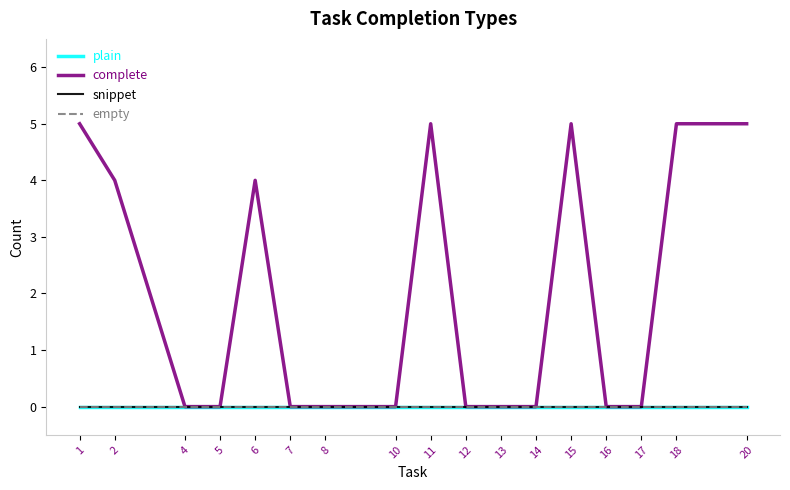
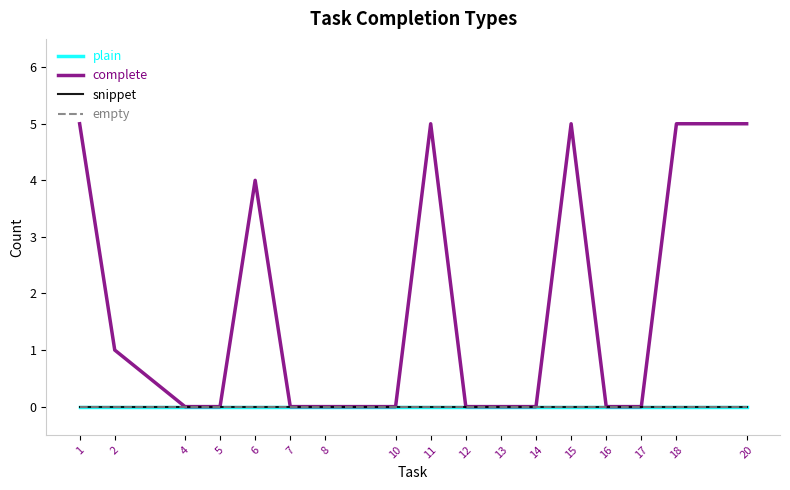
  {
    "empty": {
      "1": 0,
      "2": 0,
      "6": 0,
      "11": 0,
      "15": 0,
      "18": 0,
      "20": 0
    },
    "complete": {
      "1": 5,
-     "2": 4,
+     "2": 1,
      "6": 4,
      "11": 5,
      "15": 5,
      "18": 5,
      "20": 5
    }
  }
